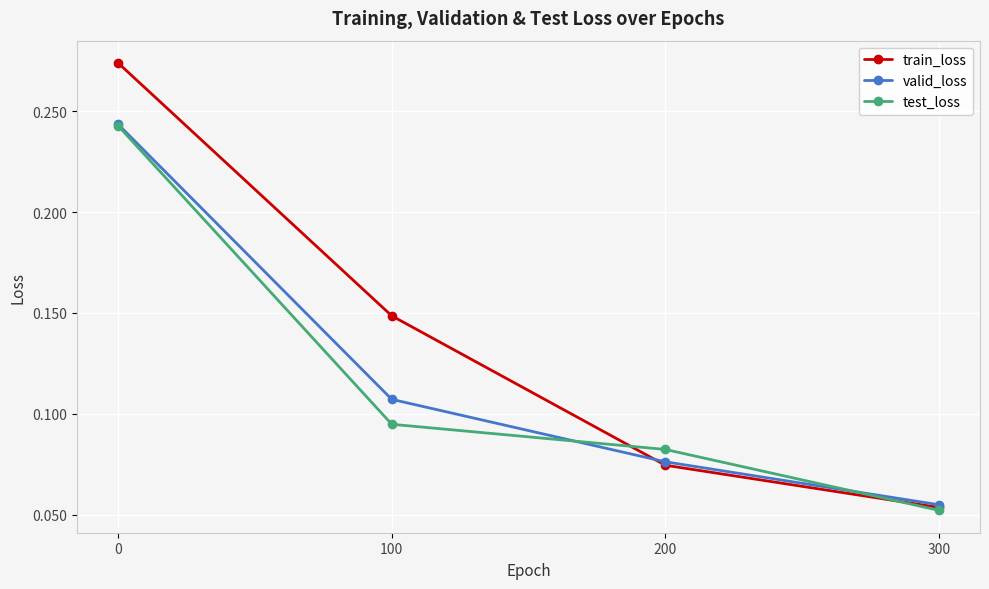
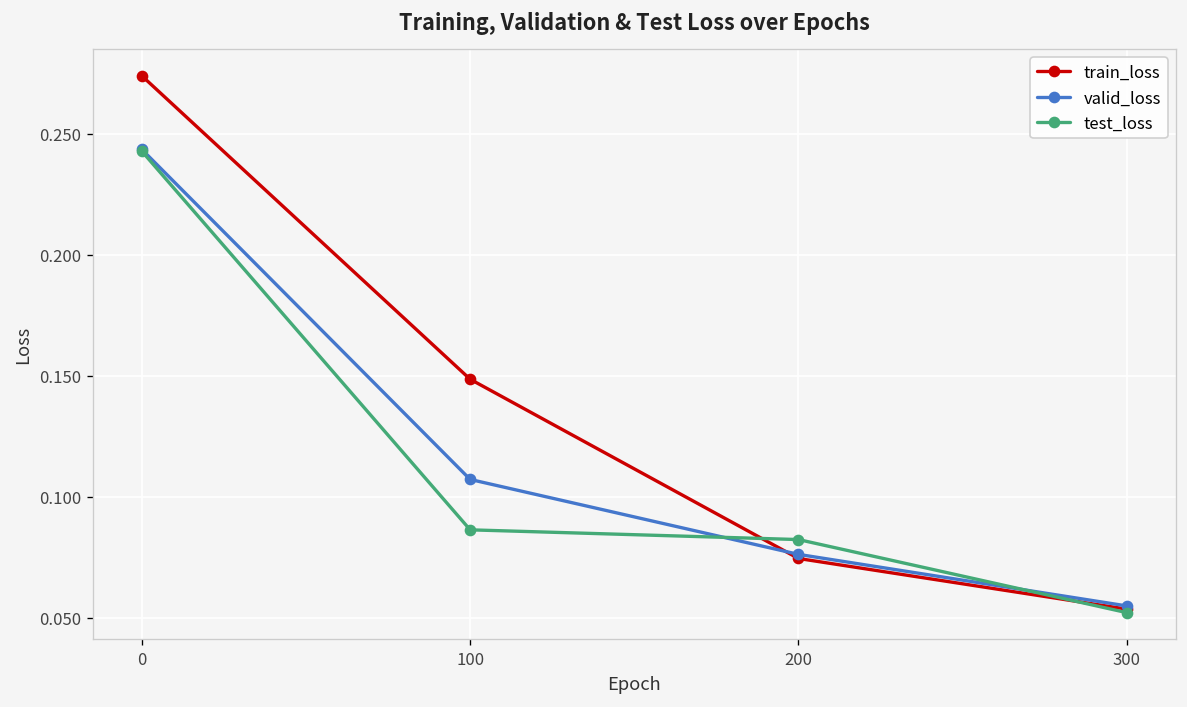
  {
    "train_loss": {
      "0": 0.274,
      "100": 0.149,
      "200": 0.074,
      "300": 0.054
    },
    "valid_loss": {
      "100": 0.107,
      "200": 0.076,
      "300": 0.055
    },
    "test_loss": {
-     "100": 0.095,
+     "100": 0.086,
      "200": 0.082,
      "300": 0.052
    }
  }
